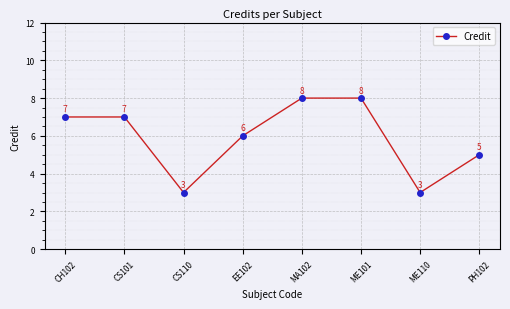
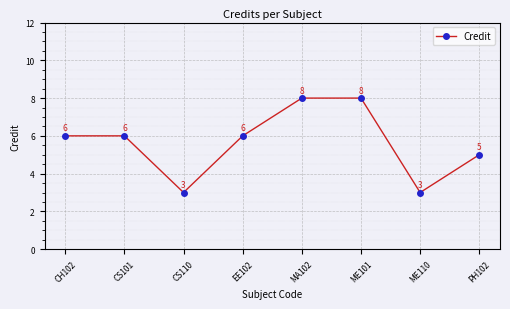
  {
-   "CH102": 7,
-   "CS101": 7,
+   "CH102": 6,
+   "CS101": 6,
    "CS110": 3,
    "EE102": 6,
    "MA102": 8,
    "ME101": 8,
    "ME110": 3,
    "PH102": 5
  }
